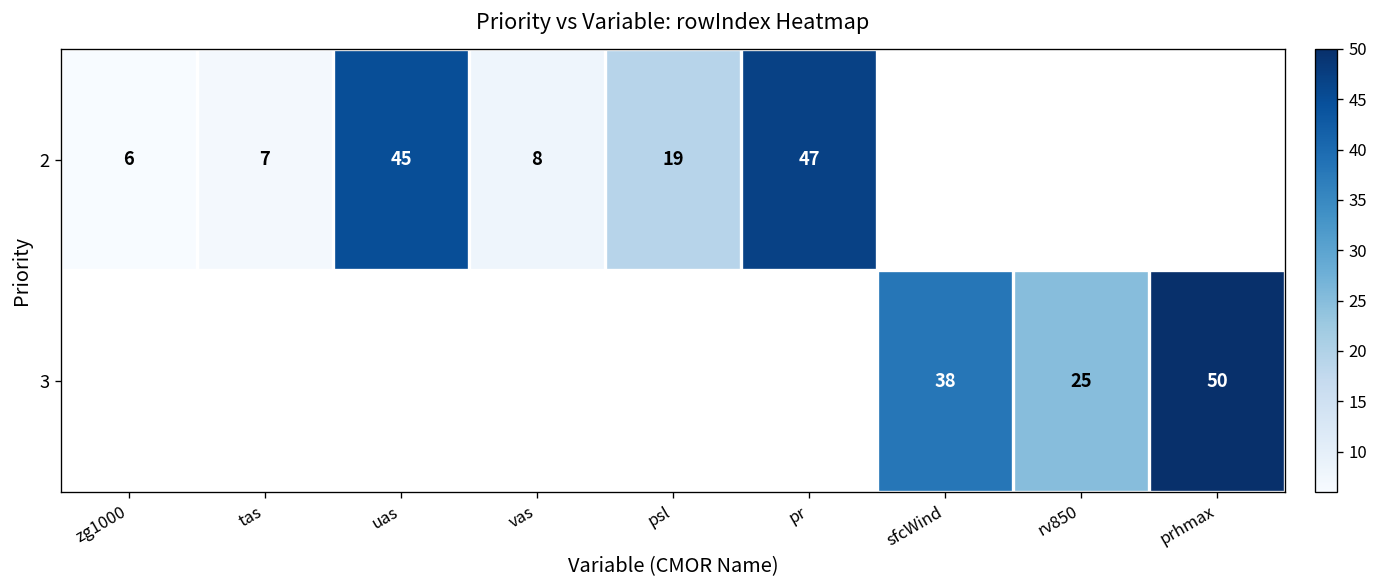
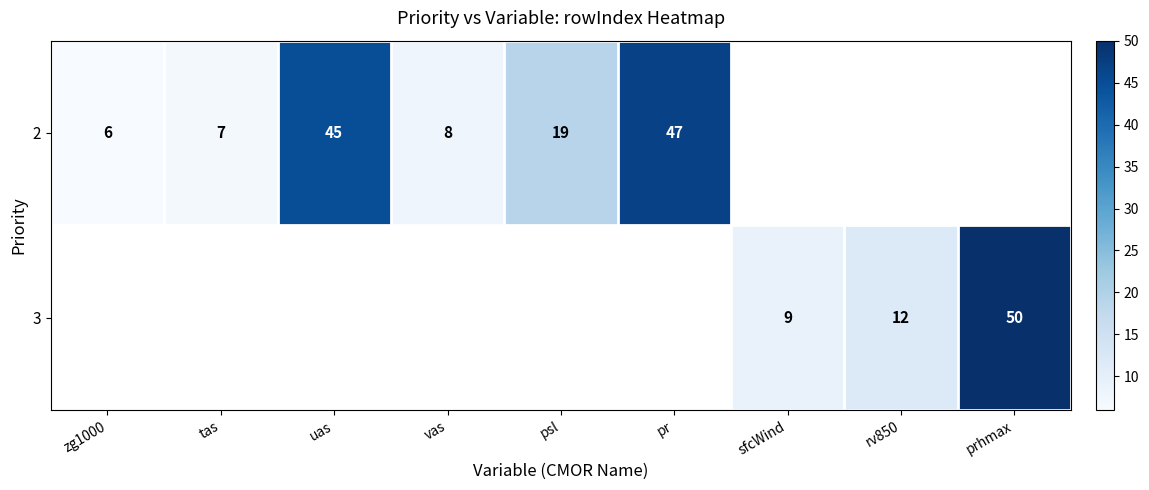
  {
    "2": {
      "zg1000": 6,
      "tas": 7,
      "uas": 45,
      "vas": 8,
      "psl": 19,
      "pr": 47
    },
    "3": {
-     "sfcWind": 38,
-     "rv850": 25,
+     "sfcWind": 9,
+     "rv850": 12,
      "prhmax": 50
    }
  }
